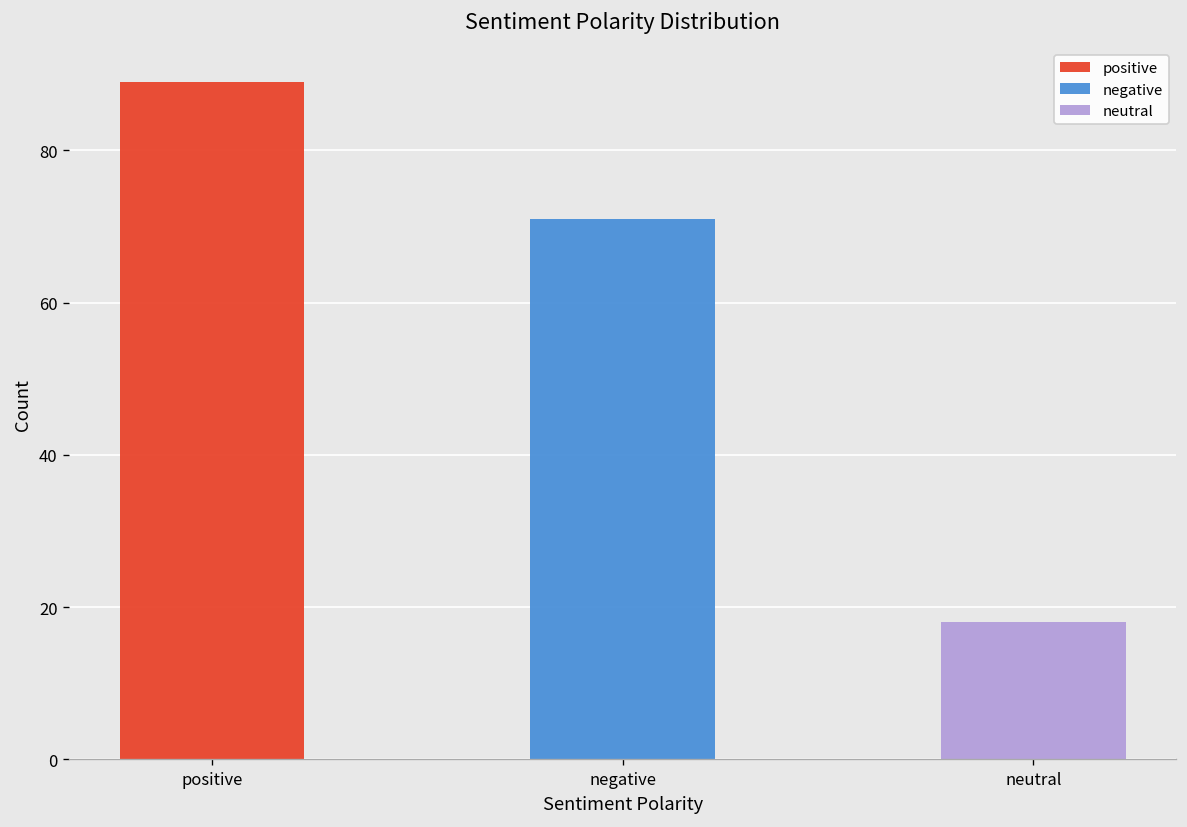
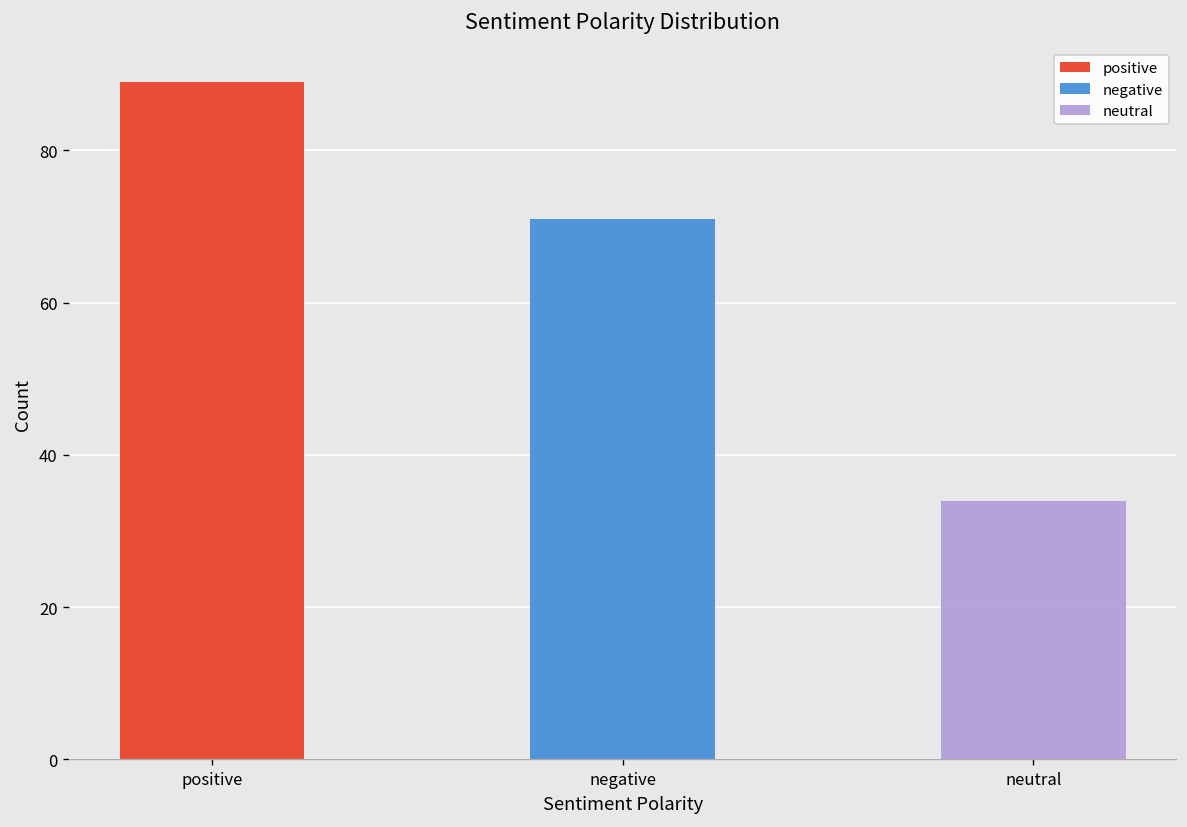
  {
    "positive": 89,
    "negative": 71,
-   "neutral": 18
+   "neutral": 34
  }
